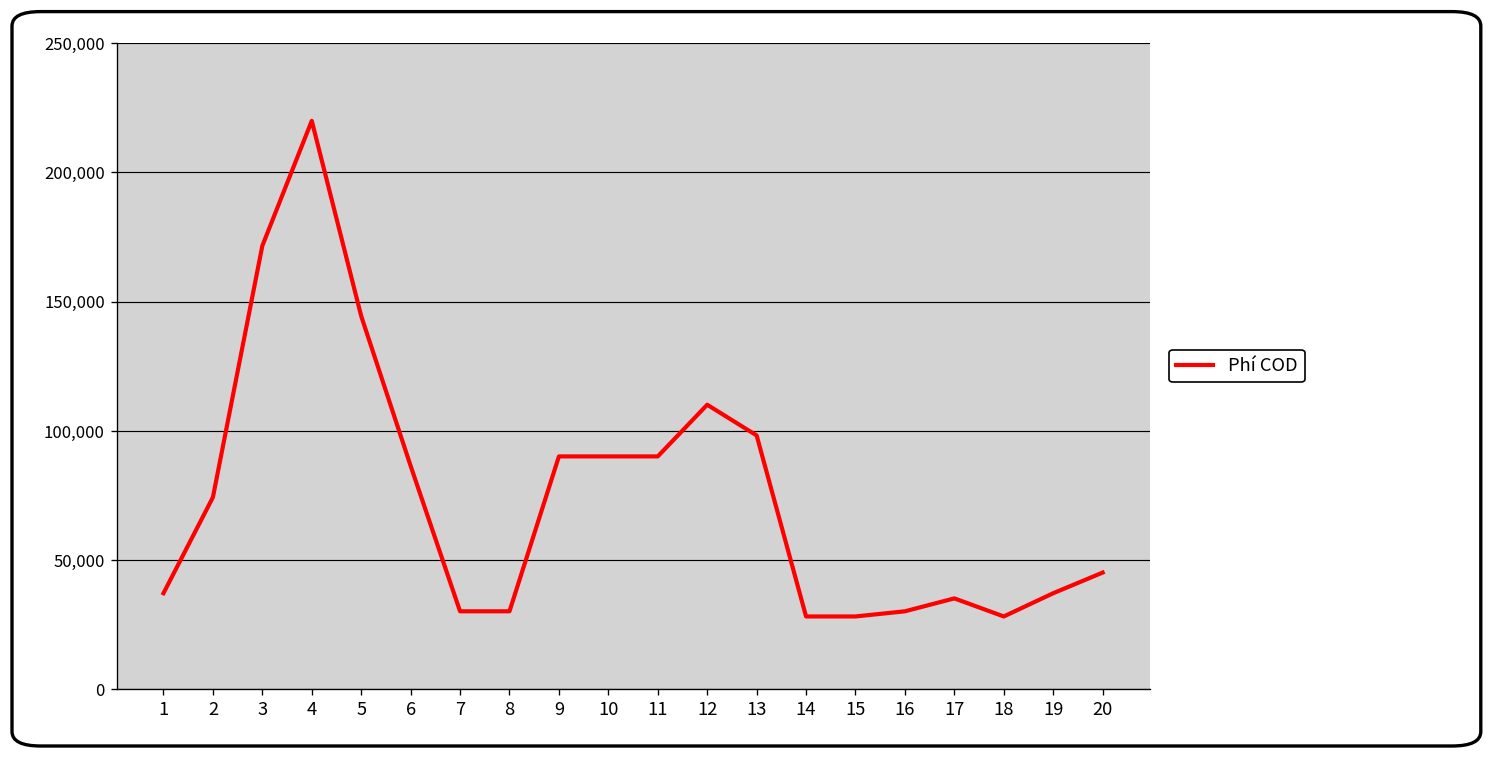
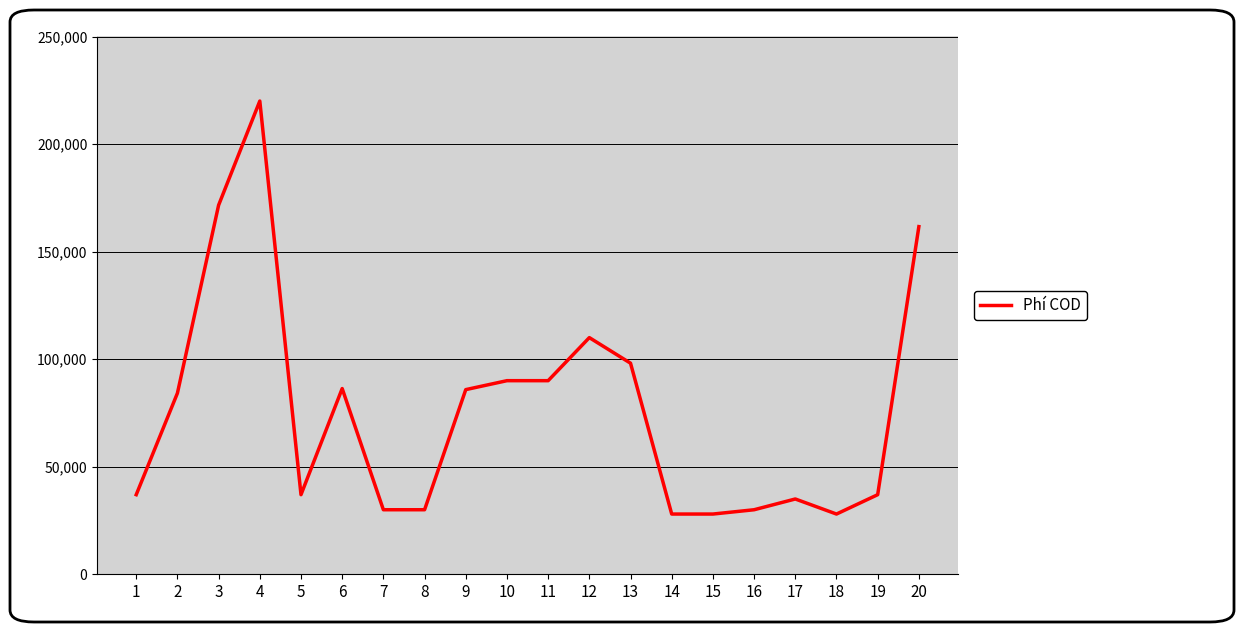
  {
    "1": "37,000",
-   "2": "74,000",
+   "2": "84,000",
    "3": "172,000",
    "4": "220,000",
-   "5": "144,000",
+   "5": "37,000",
    "6": "86,000",
    "7": "30,000",
    "8": "30,000",
-   "9": "90,000",
+   "9": "86,000",
    "10": "90,000",
    "11": "90,000",
    "12": "110,000",
    "13": "98,000",
    "14": "28,000",
    "15": "28,000",
    "16": "30,000",
    "17": "35,000",
    "18": "28,000",
    "19": "37,000",
-   "20": "45,000"
+   "20": "162,000"
  }
